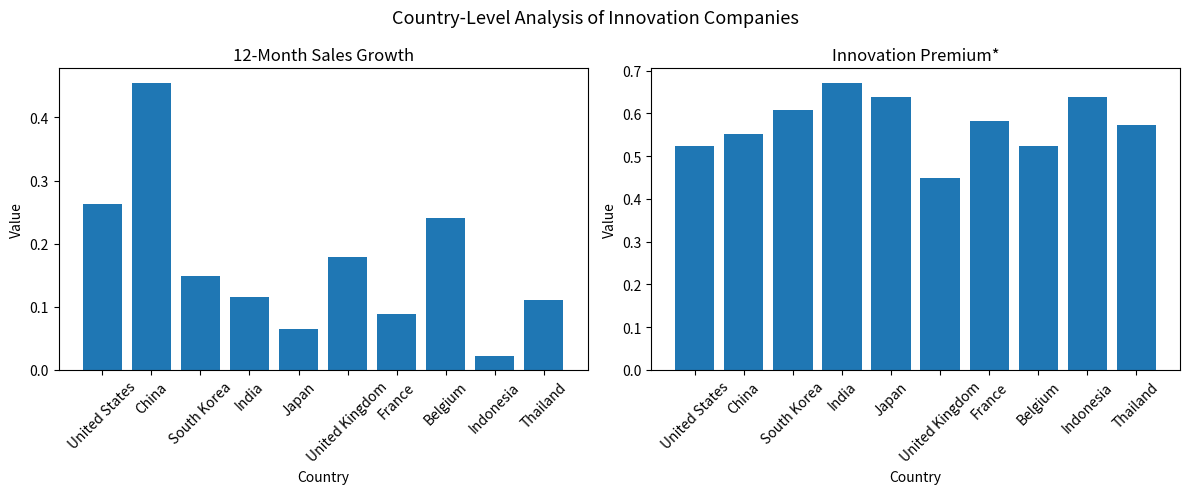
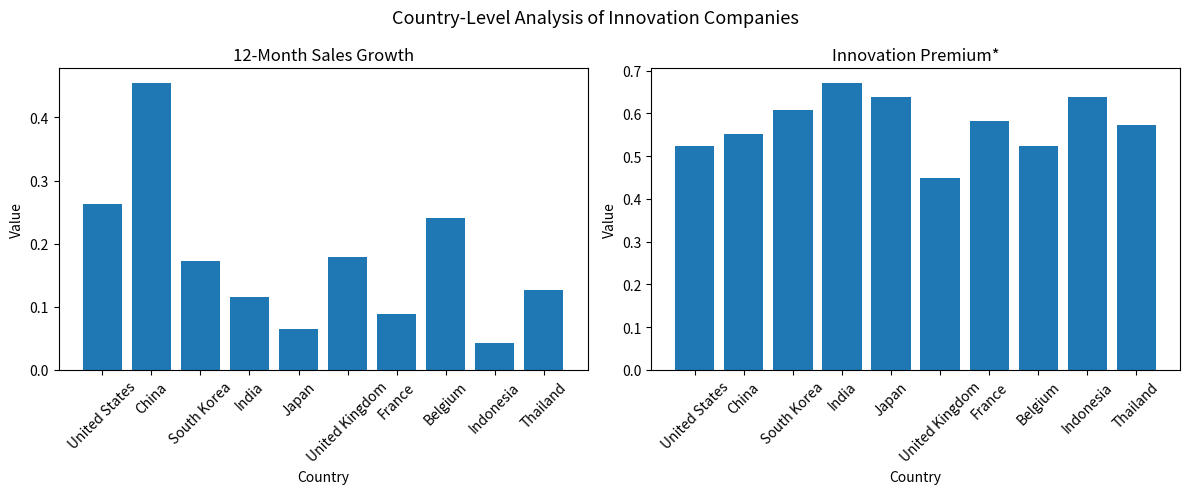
  {
    "12-Month Sales Growth": {
      "United States": 0.26,
      "China": 0.46,
-     "South Korea": 0.15,
+     "South Korea": 0.17,
      "India": 0.11,
      "Japan": 0.07,
      "United Kingdom": 0.18,
      "France": 0.09,
      "Belgium": 0.24,
-     "Indonesia": 0.02,
-     "Thailand": 0.11
+     "Indonesia": 0.04,
+     "Thailand": 0.13
    },
    "Innovation Premium*": {
      "United States": 0.52,
      "China": 0.55,
      "South Korea": 0.61,
      "India": 0.67,
      "Japan": 0.64,
      "United Kingdom": 0.45,
      "France": 0.58,
      "Belgium": 0.52,
      "Indonesia": 0.64,
      "Thailand": 0.57
    }
  }
